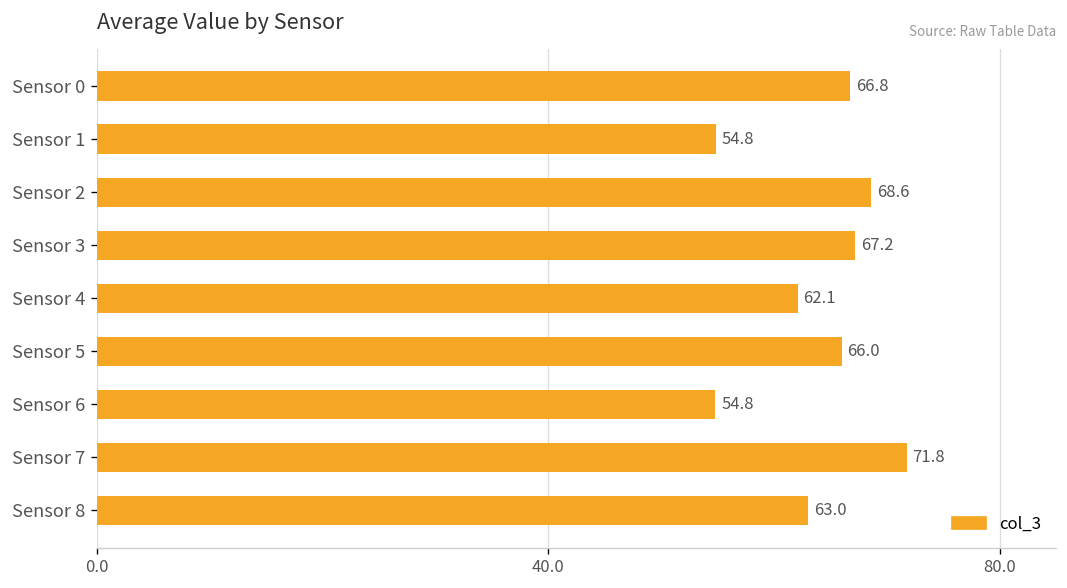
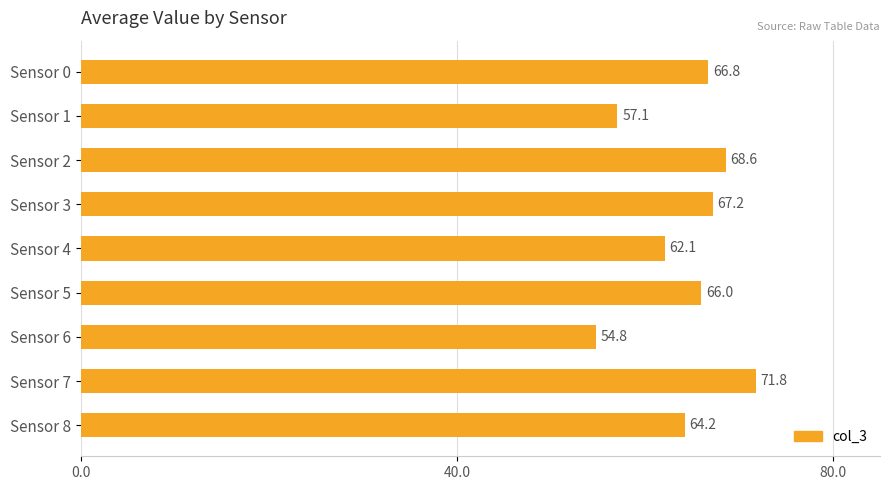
  {
    "Sensor 0": 66.8,
-   "Sensor 1": 54.8,
+   "Sensor 1": 57.1,
    "Sensor 2": 68.6,
    "Sensor 3": 67.2,
    "Sensor 4": 62.1,
    "Sensor 5": 66.0,
    "Sensor 6": 54.8,
    "Sensor 7": 71.8,
-   "Sensor 8": 63.0
+   "Sensor 8": 64.2
  }
